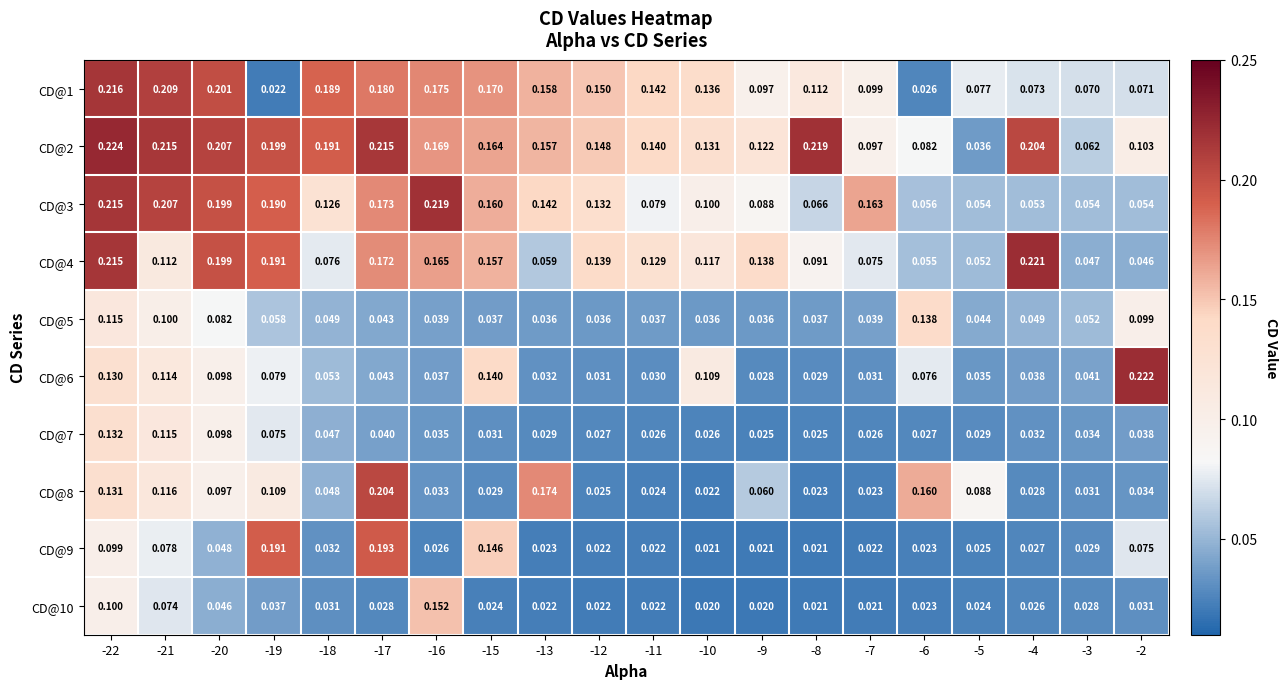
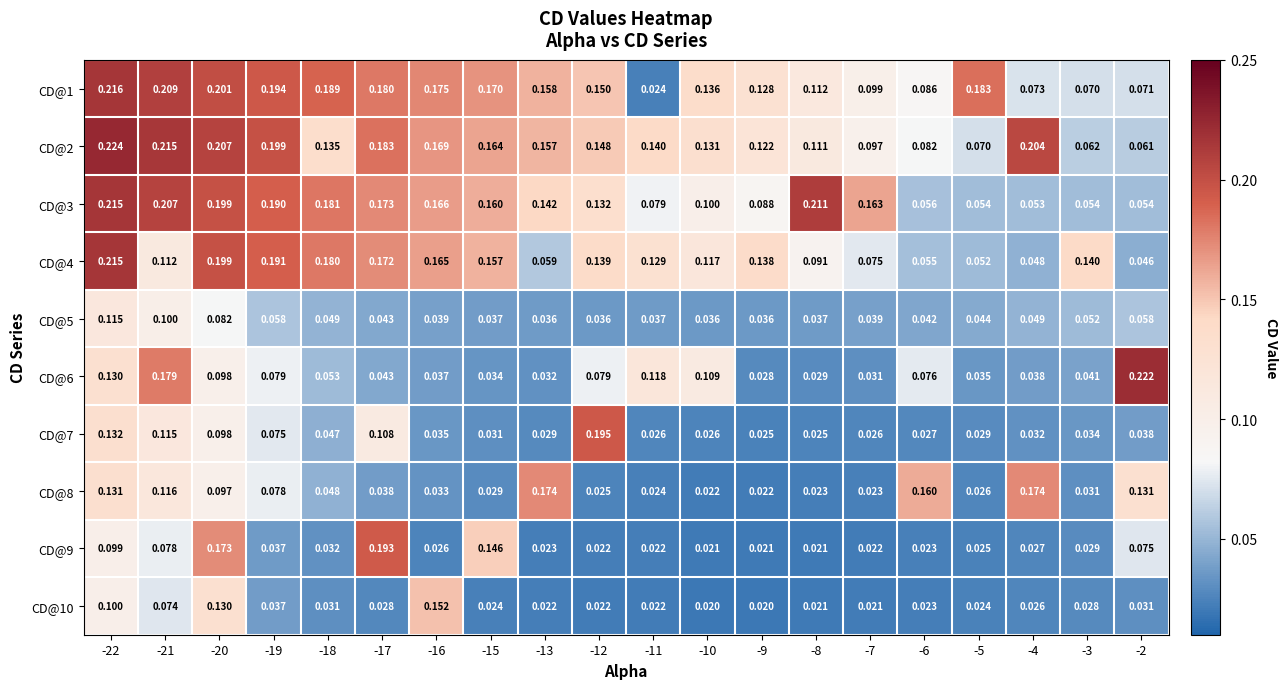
  {
    "CD@1": {
      "-22": 0.216,
      "-21": 0.209,
      "-20": 0.201,
-     "-19": 0.022,
+     "-19": 0.194,
      "-18": 0.189,
      "-17": 0.180,
      "-16": 0.175,
      "-15": 0.170,
      "-13": 0.158,
      "-12": 0.150,
-     "-11": 0.142,
+     "-11": 0.024,
      "-10": 0.136,
-     "-9": 0.097,
+     "-9": 0.128,
      "-8": 0.112,
      "-7": 0.099,
-     "-6": 0.026,
-     "-5": 0.077,
+     "-6": 0.086,
+     "-5": 0.183,
      "-4": 0.073,
      "-3": 0.070,
      "-2": 0.071
    },
    "CD@2": {
      "-22": 0.224,
      "-21": 0.215,
      "-20": 0.207,
      "-19": 0.199,
-     "-18": 0.191,
-     "-17": 0.215,
+     "-18": 0.135,
+     "-17": 0.183,
      "-16": 0.169,
      "-15": 0.164,
      "-13": 0.157,
      "-12": 0.148,
      "-11": 0.140,
      "-10": 0.131,
      "-9": 0.122,
-     "-8": 0.219,
+     "-8": 0.111,
      "-7": 0.097,
      "-6": 0.082,
-     "-5": 0.036,
+     "-5": 0.070,
      "-4": 0.204,
      "-3": 0.062,
-     "-2": 0.103
+     "-2": 0.061
    },
    "CD@3": {
      "-22": 0.215,
      "-21": 0.207,
      "-20": 0.199,
      "-19": 0.190,
-     "-18": 0.126,
+     "-18": 0.181,
      "-17": 0.173,
-     "-16": 0.219,
+     "-16": 0.166,
      "-15": 0.160,
      "-13": 0.142,
      "-12": 0.132,
      "-11": 0.079,
      "-10": 0.100,
      "-9": 0.088,
-     "-8": 0.066,
+     "-8": 0.211,
      "-7": 0.163,
      "-6": 0.056,
      "-5": 0.054,
      "-4": 0.053,
      "-3": 0.054,
      "-2": 0.054
    },
    "CD@4": {
      "-22": 0.215,
      "-21": 0.112,
      "-20": 0.199,
      "-19": 0.191,
-     "-18": 0.076,
+     "-18": 0.180,
      "-17": 0.172,
      "-16": 0.165,
      "-15": 0.157,
      "-13": 0.059,
      "-12": 0.139,
      "-11": 0.129,
      "-10": 0.117,
      "-9": 0.138,
      "-8": 0.091,
      "-7": 0.075,
      "-6": 0.055,
      "-5": 0.052,
-     "-4": 0.221,
-     "-3": 0.047,
+     "-4": 0.048,
+     "-3": 0.140,
      "-2": 0.046
    },
    "CD@5": {
      "-22": 0.115,
      "-21": 0.100,
      "-20": 0.082,
      "-19": 0.058,
      "-18": 0.049,
      "-17": 0.043,
      "-16": 0.039,
      "-15": 0.037,
      "-13": 0.036,
      "-12": 0.036,
      "-11": 0.037,
      "-10": 0.036,
      "-9": 0.036,
      "-8": 0.037,
      "-7": 0.039,
-     "-6": 0.138,
+     "-6": 0.042,
      "-5": 0.044,
      "-4": 0.049,
      "-3": 0.052,
-     "-2": 0.099
+     "-2": 0.058
    },
    "CD@6": {
      "-22": 0.130,
-     "-21": 0.114,
+     "-21": 0.179,
      "-20": 0.098,
      "-19": 0.079,
      "-18": 0.053,
      "-17": 0.043,
      "-16": 0.037,
-     "-15": 0.140,
+     "-15": 0.034,
      "-13": 0.032,
-     "-12": 0.031,
-     "-11": 0.030,
+     "-12": 0.079,
+     "-11": 0.118,
      "-10": 0.109,
      "-9": 0.028,
      "-8": 0.029,
      "-7": 0.031,
      "-6": 0.076,
      "-5": 0.035,
      "-4": 0.038,
      "-3": 0.041,
      "-2": 0.222
    },
    "CD@7": {
      "-22": 0.132,
      "-21": 0.115,
      "-20": 0.098,
      "-19": 0.075,
      "-18": 0.047,
-     "-17": 0.040,
+     "-17": 0.108,
      "-16": 0.035,
      "-15": 0.031,
      "-13": 0.029,
-     "-12": 0.027,
+     "-12": 0.195,
      "-11": 0.026,
      "-10": 0.026,
      "-9": 0.025,
      "-8": 0.025,
      "-7": 0.026,
      "-6": 0.027,
      "-5": 0.029,
      "-4": 0.032,
      "-3": 0.034,
      "-2": 0.038
    },
    "CD@8": {
      "-22": 0.131,
      "-21": 0.116,
      "-20": 0.097,
-     "-19": 0.109,
+     "-19": 0.078,
      "-18": 0.048,
-     "-17": 0.204,
+     "-17": 0.038,
      "-16": 0.033,
      "-15": 0.029,
      "-13": 0.174,
      "-12": 0.025,
      "-11": 0.024,
      "-10": 0.022,
-     "-9": 0.060,
+     "-9": 0.022,
      "-8": 0.023,
      "-7": 0.023,
      "-6": 0.160,
-     "-5": 0.088,
-     "-4": 0.028,
+     "-5": 0.026,
+     "-4": 0.174,
      "-3": 0.031,
-     "-2": 0.034
+     "-2": 0.131
    },
    "CD@9": {
      "-22": 0.099,
      "-21": 0.078,
-     "-20": 0.048,
-     "-19": 0.191,
+     "-20": 0.173,
+     "-19": 0.037,
      "-18": 0.032,
      "-17": 0.193,
      "-16": 0.026,
      "-15": 0.146,
      "-13": 0.023,
      "-12": 0.022,
      "-11": 0.022,
      "-10": 0.021,
      "-9": 0.021,
      "-8": 0.021,
      "-7": 0.022,
      "-6": 0.023,
      "-5": 0.025,
      "-4": 0.027,
      "-3": 0.029,
      "-2": 0.075
    },
    "CD@10": {
      "-22": 0.100,
      "-21": 0.074,
-     "-20": 0.046,
+     "-20": 0.130,
      "-19": 0.037,
      "-18": 0.031,
      "-17": 0.028,
      "-16": 0.152,
      "-15": 0.024,
      "-13": 0.022,
      "-12": 0.022,
      "-11": 0.022,
      "-10": 0.020,
      "-9": 0.020,
      "-8": 0.021,
      "-7": 0.021,
      "-6": 0.023,
      "-5": 0.024,
      "-4": 0.026,
      "-3": 0.028,
      "-2": 0.031
    }
  }
